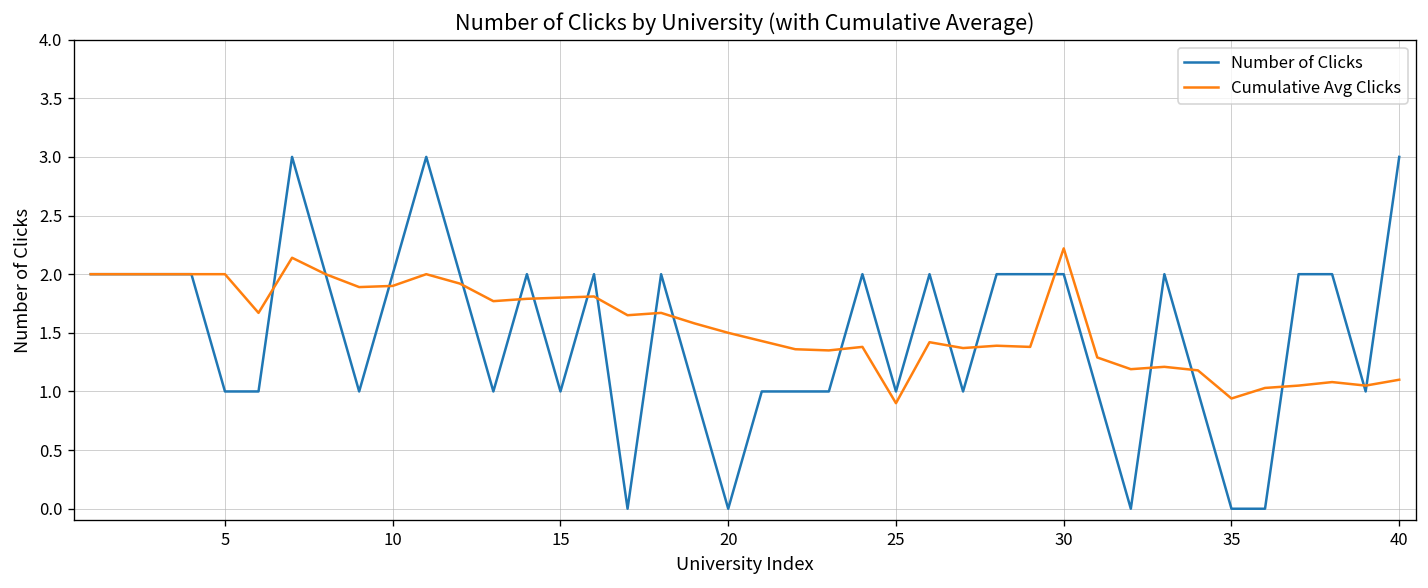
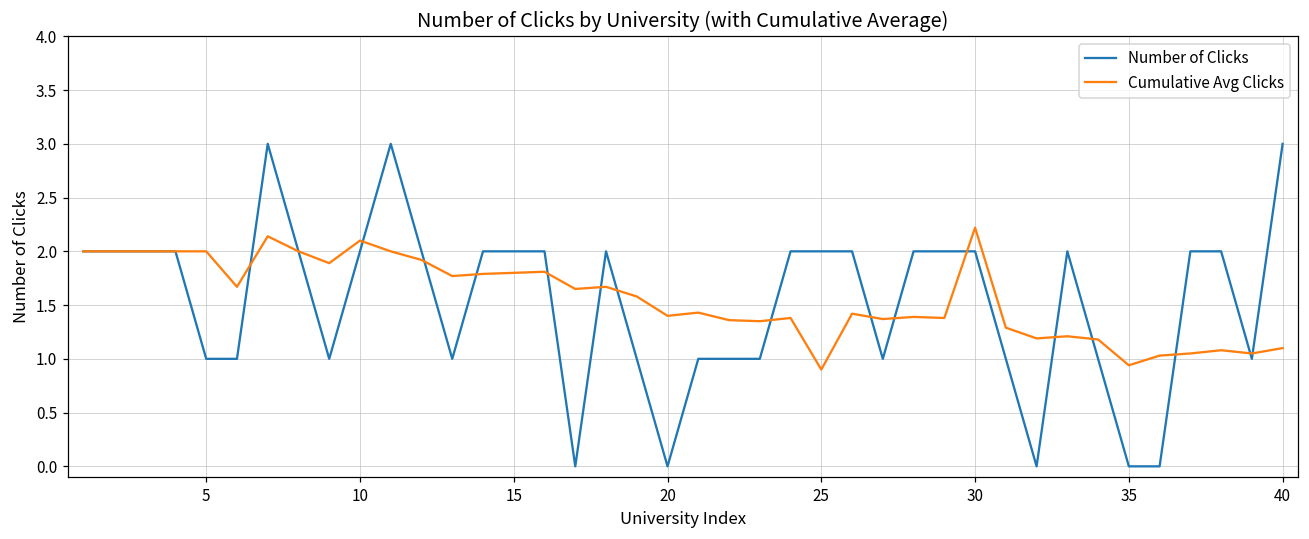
  {
    "Number of Clicks": {
      "5": 1,
      "10": 2,
-     "15": 1,
+     "15": 2,
      "20": 0,
-     "25": 1,
+     "25": 2,
      "30": 2,
      "35": 0,
      "40": 3
    },
    "Cumulative Avg Clicks": {
      "5": 2.0,
-     "10": 1.9,
+     "10": 2.1,
      "15": 1.8,
-     "20": 1.5,
+     "20": 1.4,
      "25": 0.9,
      "30": 2.2,
      "35": 0.9,
      "40": 1.1
    }
  }
